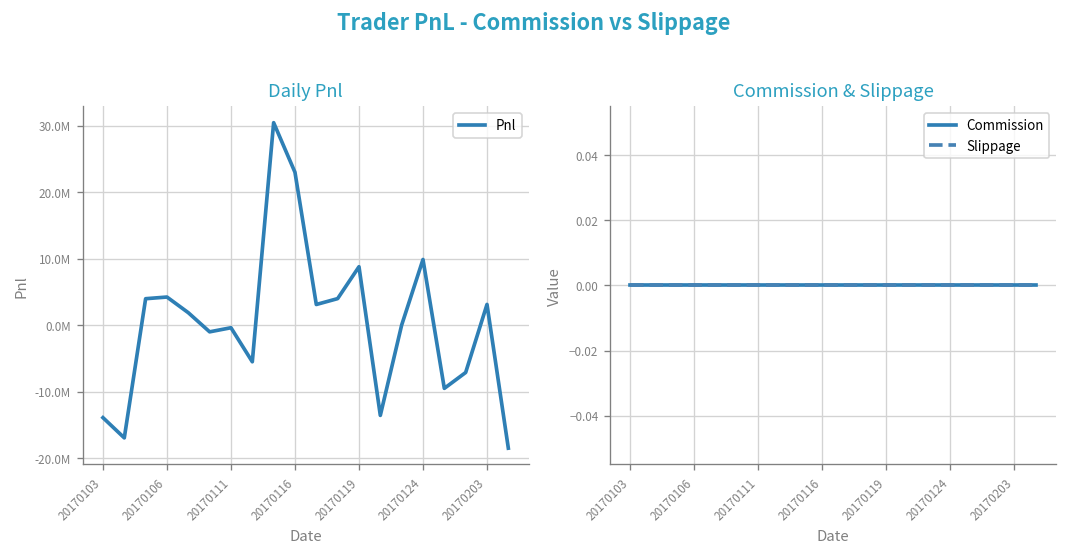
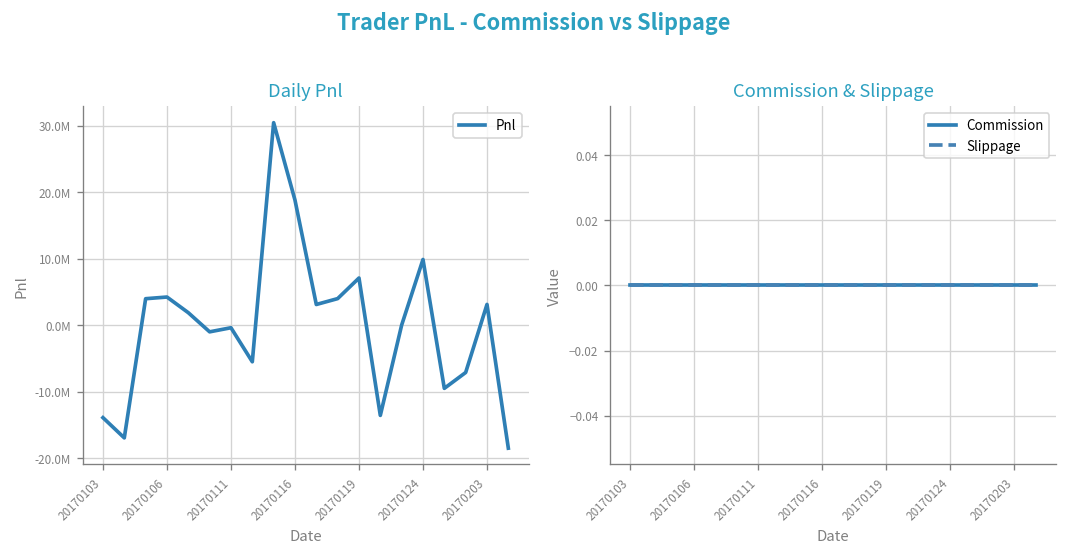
  {
    "Daily Pnl": {
      "20170103": -14000000,
      "20170106": 4000000,
      "20170111": 0,
-     "20170116": 23000000,
-     "20170119": 9000000,
+     "20170116": 19000000,
+     "20170119": 7000000,
      "20170124": 10000000,
      "20170203": 3000000
    },
    "Commission & Slippage": {
      "20170103": 0.000,
      "20170106": 0.000,
      "20170111": 0.000,
      "20170116": 0.000,
      "20170119": 0.000,
      "20170124": 0.000,
      "20170203": 0.000
    }
  }
